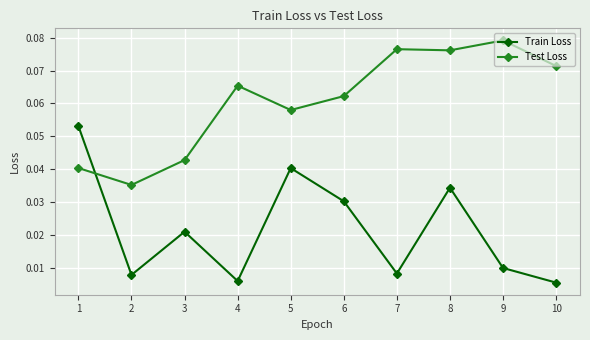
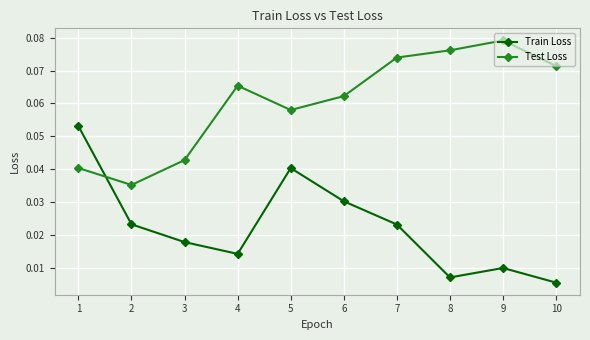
  {
    "Train Loss": {
      "1": 0.053,
-     "2": 0.008,
-     "3": 0.021,
-     "4": 0.006,
+     "2": 0.023,
+     "3": 0.018,
+     "4": 0.014,
      "5": 0.040,
      "6": 0.030,
-     "7": 0.008,
-     "8": 0.034,
+     "7": 0.023,
+     "8": 0.007,
      "9": 0.010,
      "10": 0.006
    },
    "Test Loss": {
      "1": 0.040,
      "2": 0.035,
      "3": 0.043,
      "4": 0.065,
      "5": 0.058,
      "6": 0.062,
-     "7": 0.077,
+     "7": 0.074,
      "8": 0.076,
      "10": 0.071
    }
  }
